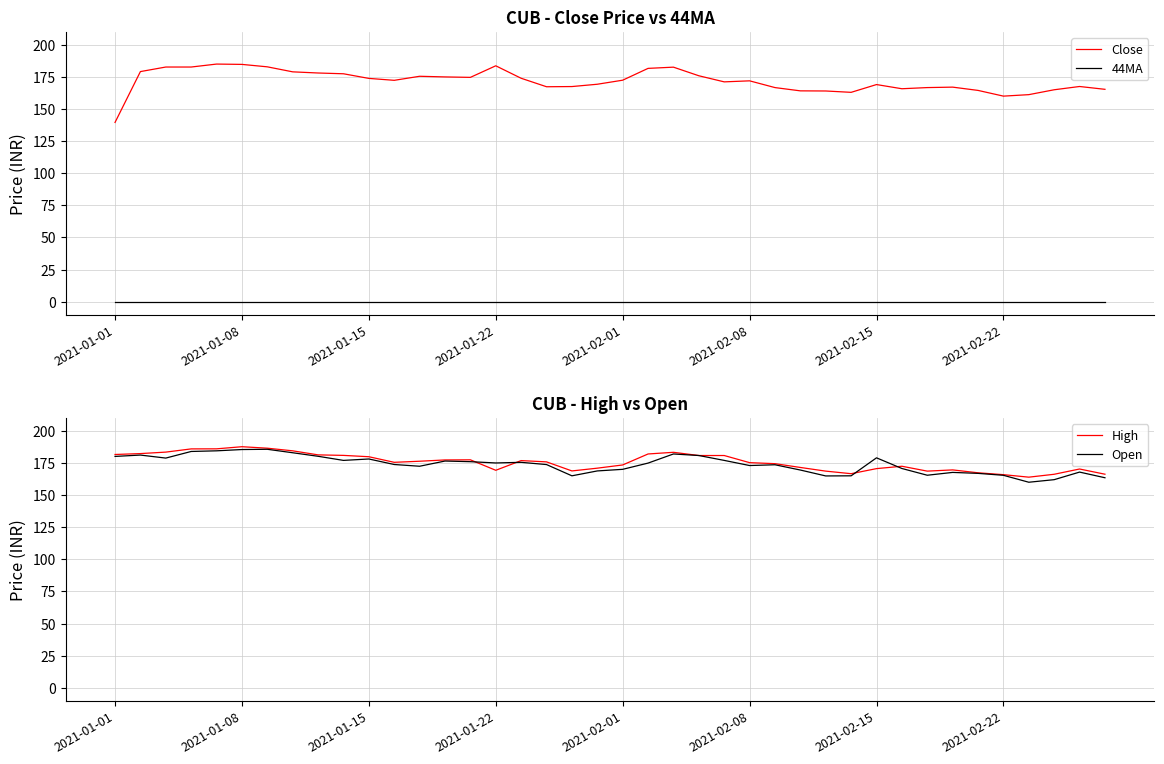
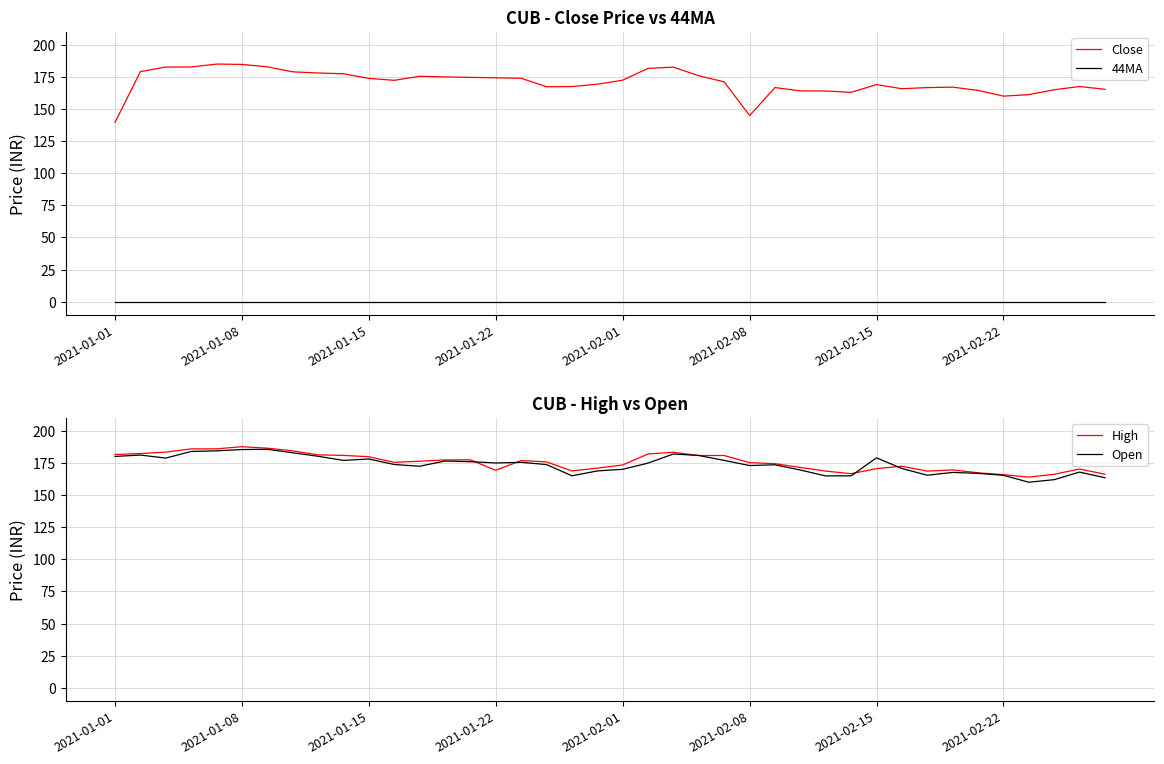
  {
    "CUB - Close Price vs 44MA": {
      "Close": {
        "2021-01-01": 140,
        "2021-01-08": 185,
        "2021-01-15": 174,
-       "2021-01-22": 184,
+       "2021-01-22": 174,
        "2021-02-01": 172,
-       "2021-02-08": 172,
+       "2021-02-08": 145,
        "2021-02-15": 169,
        "2021-02-22": 160
      },
      "44MA": {
        "2021-01-01": 0,
        "2021-01-08": 0,
        "2021-01-15": 0,
        "2021-01-22": 0,
        "2021-02-01": 0,
        "2021-02-08": 0,
        "2021-02-15": 0,
        "2021-02-22": 0
      }
    },
    "CUB - High vs Open": {
      "High": {
        "2021-01-08": 188,
        "2021-01-22": 169,
        "2021-02-01": 173,
        "2021-02-08": 175,
        "2021-02-15": 171
      },
      "Open": {
        "2021-01-08": 185,
        "2021-01-22": 175,
        "2021-02-01": 170,
        "2021-02-08": 173,
        "2021-02-15": 179
      }
    }
  }
